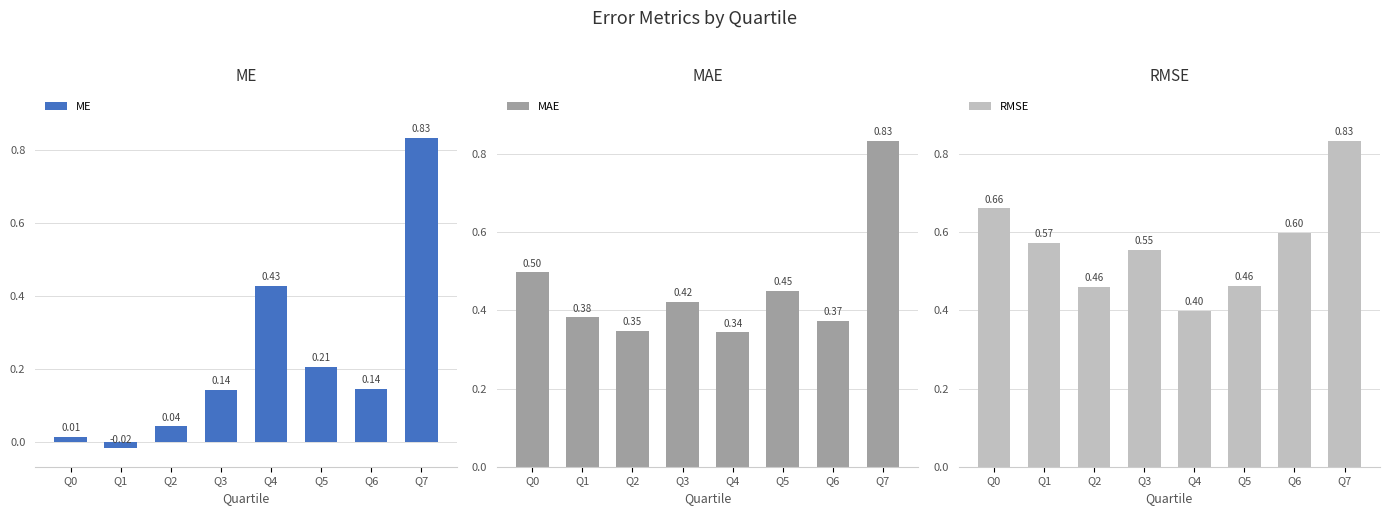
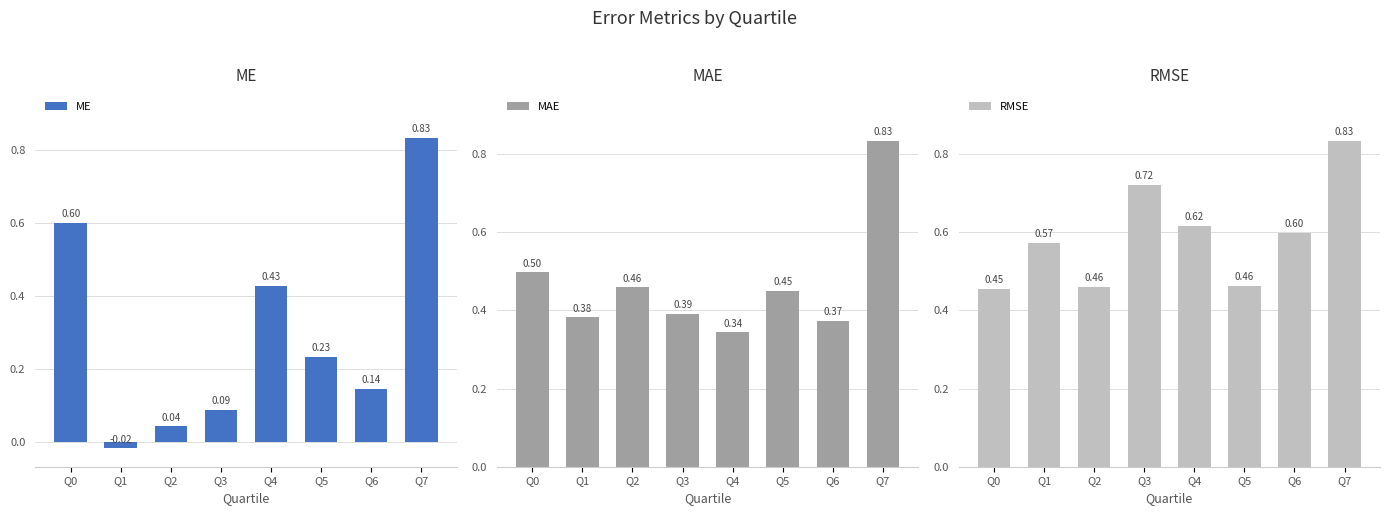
  {
    "ME": {
-     "Q0": 0.01,
+     "Q0": 0.60,
      "Q1": -0.02,
      "Q2": 0.04,
-     "Q3": 0.14,
+     "Q3": 0.09,
      "Q4": 0.43,
-     "Q5": 0.21,
+     "Q5": 0.23,
      "Q6": 0.14,
      "Q7": 0.83
    },
    "MAE": {
      "Q0": 0.50,
      "Q1": 0.38,
-     "Q2": 0.35,
-     "Q3": 0.42,
+     "Q2": 0.46,
+     "Q3": 0.39,
      "Q4": 0.34,
      "Q5": 0.45,
      "Q6": 0.37,
      "Q7": 0.83
    },
    "RMSE": {
-     "Q0": 0.66,
+     "Q0": 0.45,
      "Q1": 0.57,
      "Q2": 0.46,
-     "Q3": 0.55,
-     "Q4": 0.40,
+     "Q3": 0.72,
+     "Q4": 0.62,
      "Q5": 0.46,
      "Q6": 0.60,
      "Q7": 0.83
    }
  }
